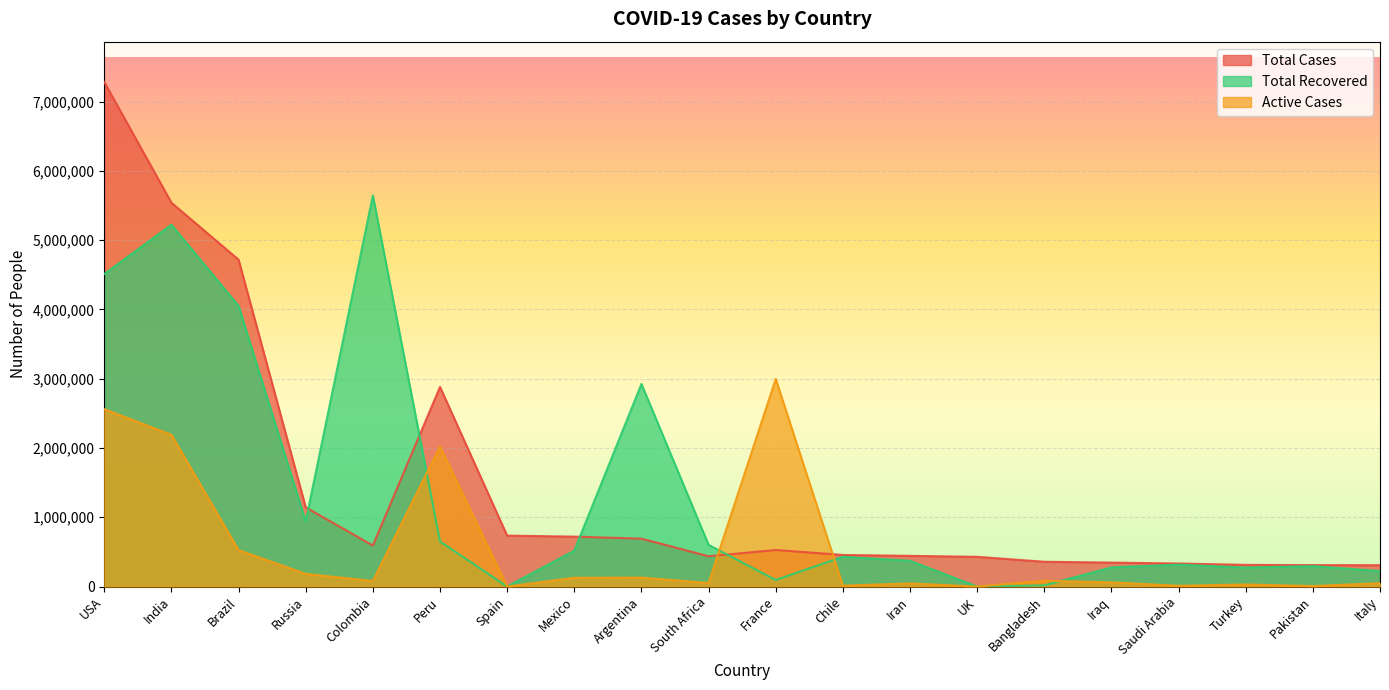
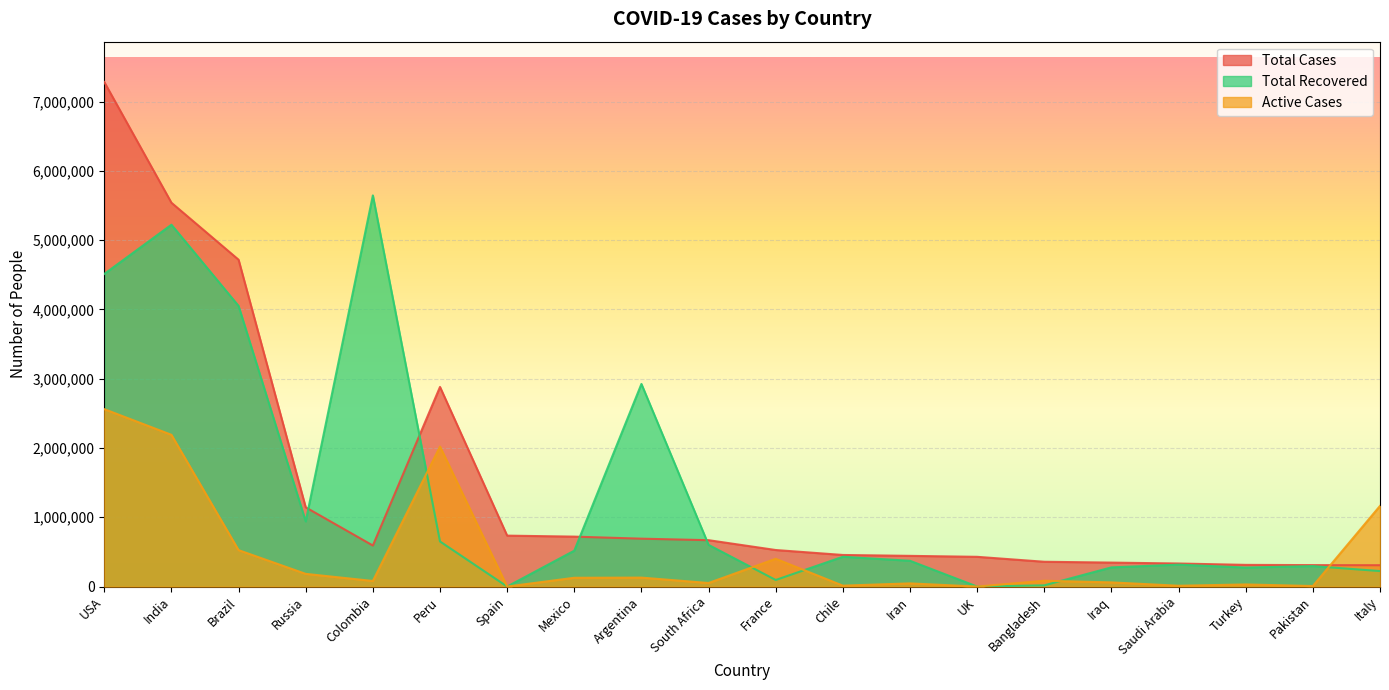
  {
    "Total Cases": {
      "USA": "7,300,000",
      "India": "5,500,000",
      "Brazil": "4,700,000",
      "Russia": "1,100,000",
      "Colombia": "600,000",
      "Peru": "2,900,000",
      "Spain": "700,000",
      "Mexico": "700,000",
      "Argentina": "700,000",
-     "South Africa": "400,000",
+     "South Africa": "700,000",
      "France": "500,000",
      "Iran": "400,000",
      "UK": "400,000",
      "Bangladesh": "400,000",
      "Iraq": "300,000",
      "Turkey": "300,000",
      "Italy": "300,000"
    },
    "Total Recovered": {
      "USA": "4,500,000",
      "India": "5,200,000",
      "Brazil": "4,100,000",
      "Russia": "900,000",
      "Colombia": "5,600,000",
      "Peru": "700,000",
      "Mexico": "500,000",
      "Argentina": "2,900,000",
      "South Africa": "600,000",
      "France": "100,000",
      "Iran": "400,000",
      "Bangladesh": "0",
      "Iraq": "300,000",
      "Turkey": "300,000",
      "Italy": "200,000"
    },
    "Active Cases": {
      "USA": "2,600,000",
      "India": "2,200,000",
      "Brazil": "500,000",
      "Russia": "200,000",
      "Colombia": "100,000",
      "Peru": "2,000,000",
      "Mexico": "100,000",
      "Argentina": "100,000",
      "South Africa": "100,000",
-     "France": "3,000,000",
+     "France": "400,000",
      "Chile": "0",
      "Iran": "0",
      "Bangladesh": "100,000",
      "Iraq": "100,000",
      "Saudi Arabia": "0",
      "Turkey": "0",
      "Pakistan": "0",
-     "Italy": "0"
+     "Italy": "1,200,000"
    }
  }
